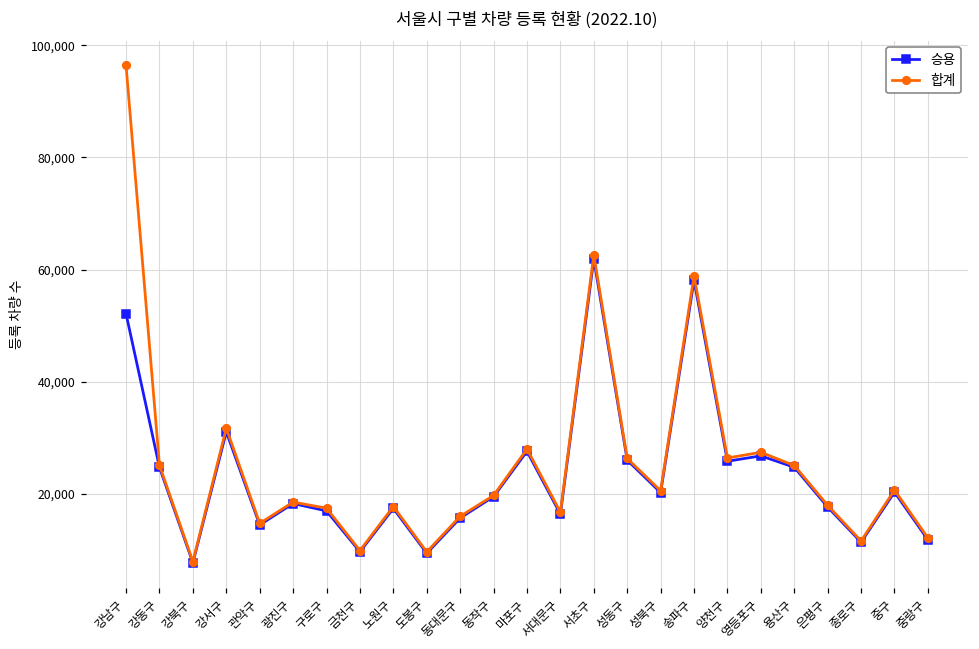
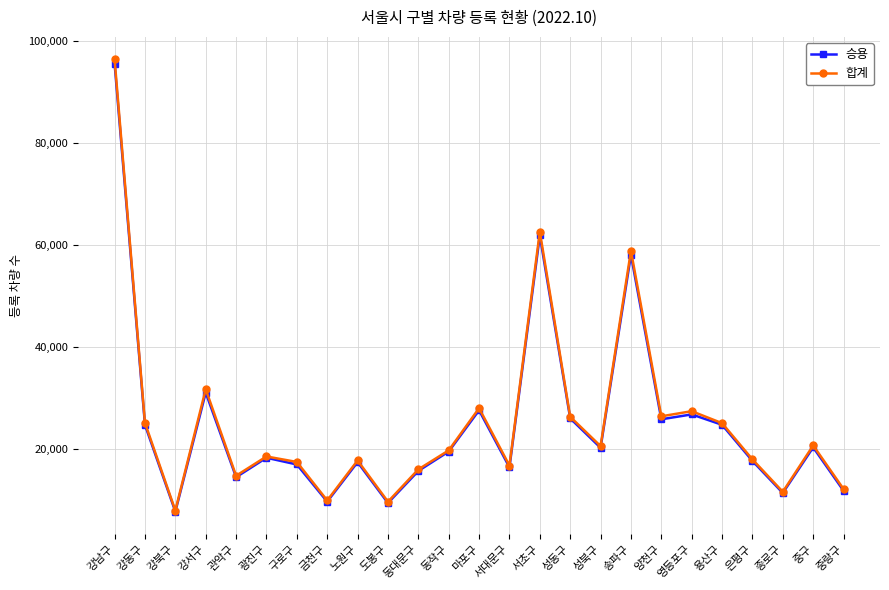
  {
    "승용": {
-     "강남구": "52,000",
+     "강남구": "96,000",
      "강서구": "31,000",
      "서초구": "62,000",
      "송파구": "58,000",
      "양천구": "26,000",
      "영등포구": "27,000"
    },
    "합계": {
      "강남구": "96,000",
      "강서구": "32,000",
      "서초구": "63,000",
      "송파구": "59,000",
      "양천구": "26,000",
      "영등포구": "27,000"
    }
  }
